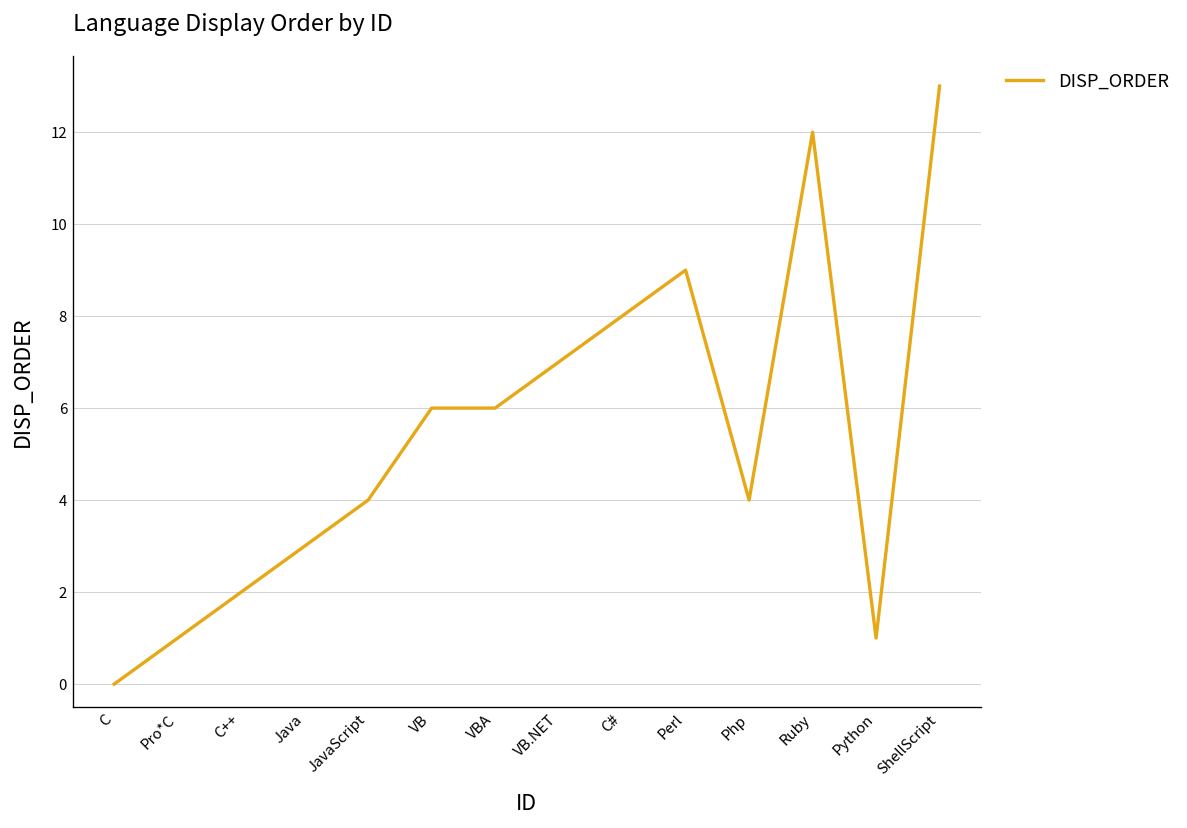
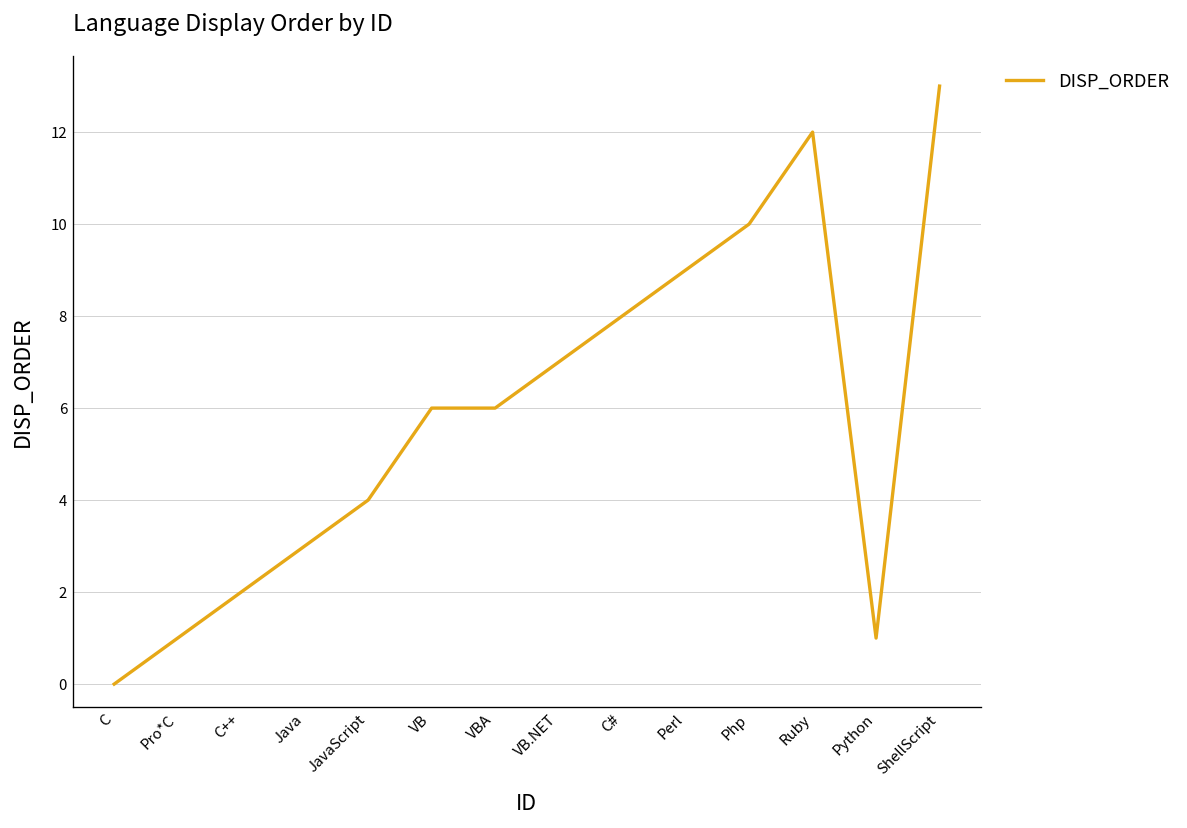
  {
    "C": 0,
    "Pro*C": 1,
    "C++": 2,
    "Java": 3,
    "JavaScript": 4,
    "VB": 6,
    "VBA": 6,
    "VB.NET": 7,
    "C#": 8,
    "Perl": 9,
-   "Php": 4,
+   "Php": 10,
    "Ruby": 12,
    "Python": 1,
    "ShellScript": 13
  }
